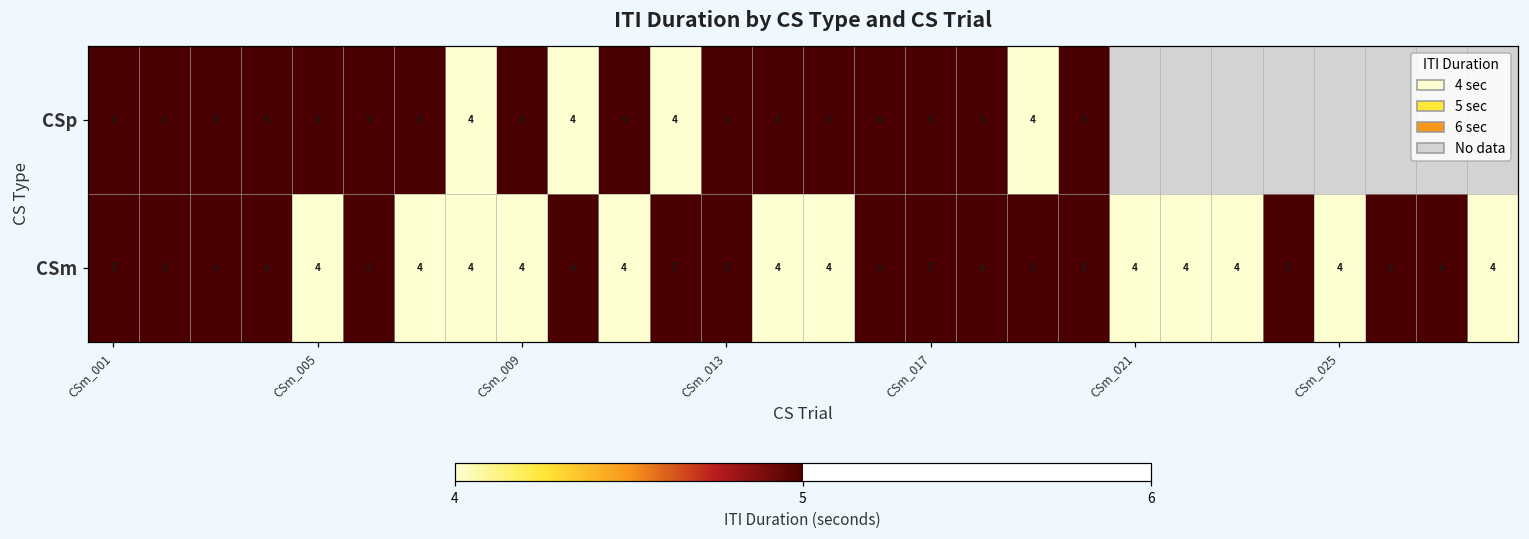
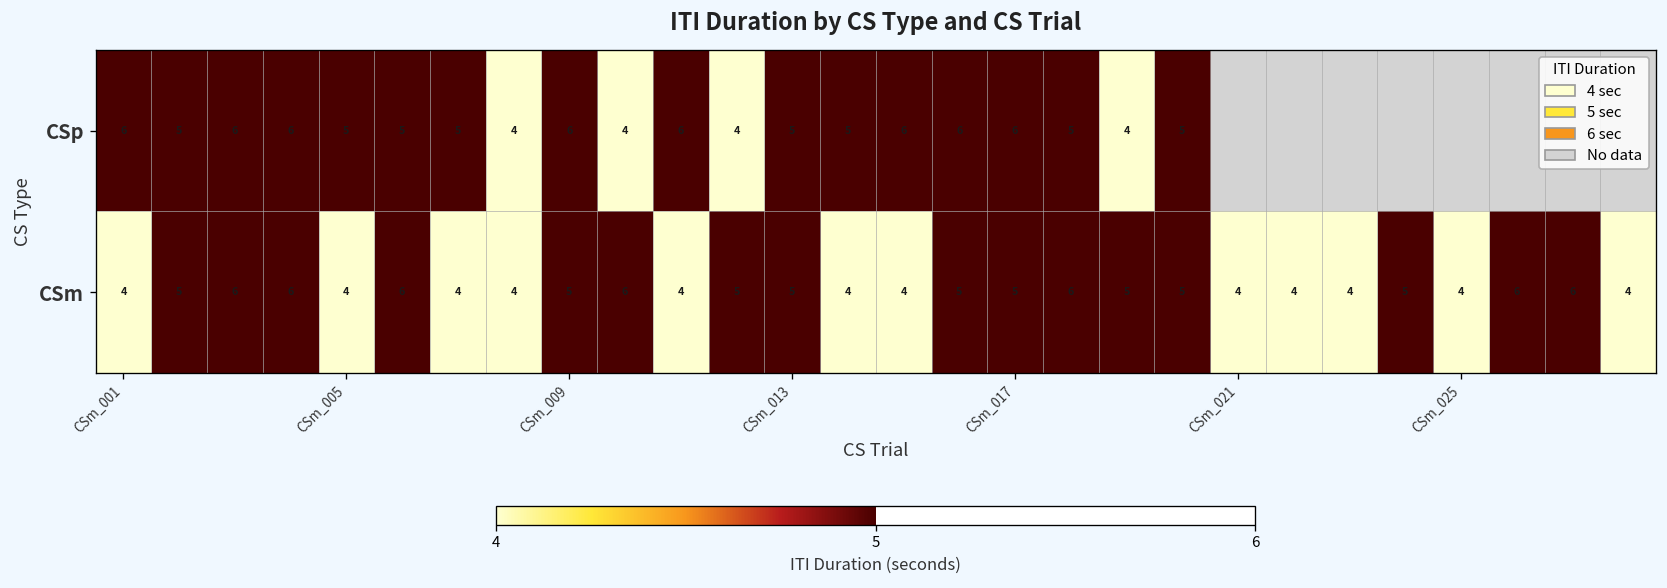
  {
    "CSp": {
      "CSm_001": 6,
      "CSm_005": 5,
      "CSm_009": 6,
      "CSm_013": 5,
      "CSm_017": 6
    },
    "CSm": {
-     "CSm_001": 5,
+     "CSm_001": 4,
      "CSm_005": 4,
-     "CSm_009": 4,
+     "CSm_009": 5,
      "CSm_013": 5,
      "CSm_017": 5,
      "CSm_021": 4,
      "CSm_025": 4
    }
  }
